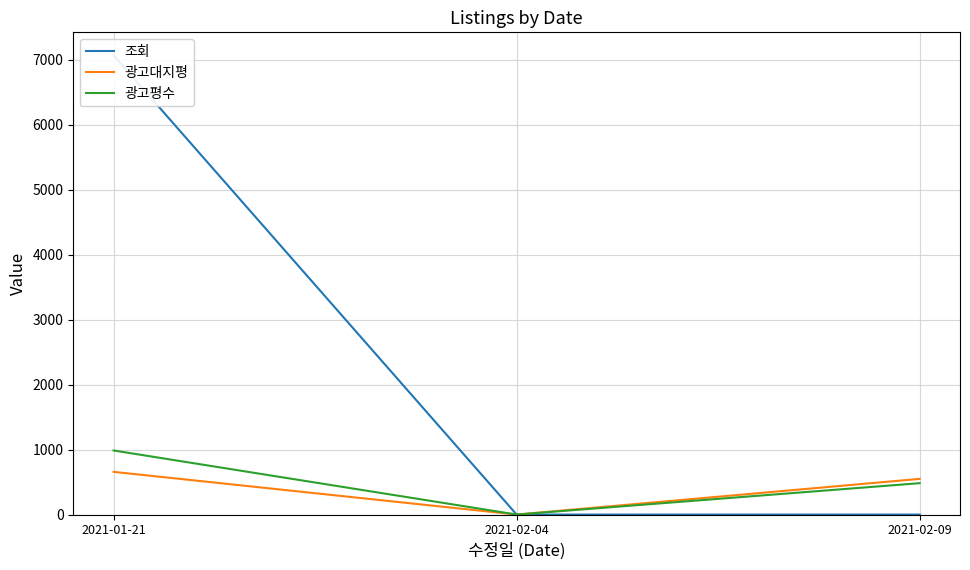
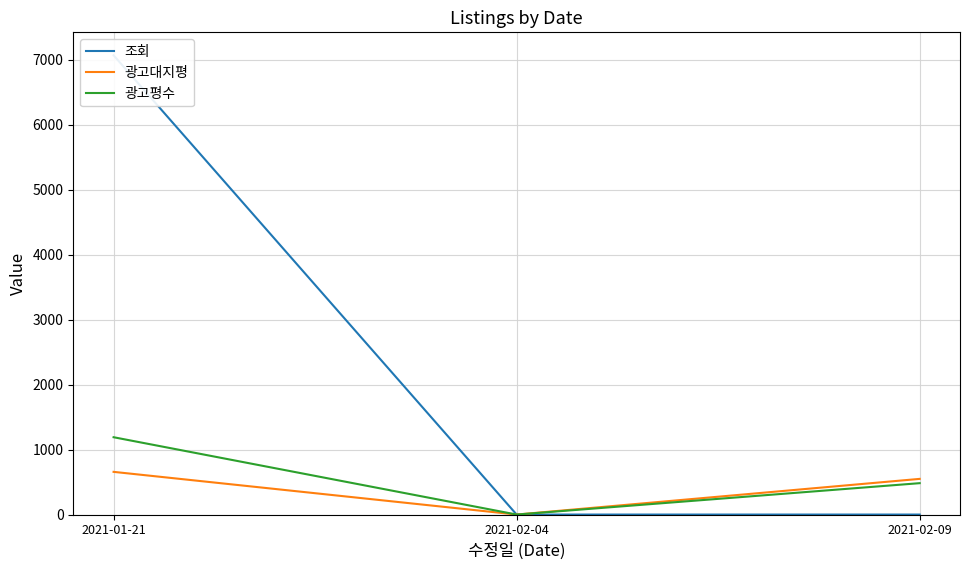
  {
    "조회": {
      "2021-02-09": 0
    },
    "광고대지평": {
      "2021-01-21": 700,
      "2021-02-09": 500
    },
    "광고평수": {
-     "2021-01-21": 1000,
+     "2021-01-21": 1200,
      "2021-02-09": 500
    }
  }
